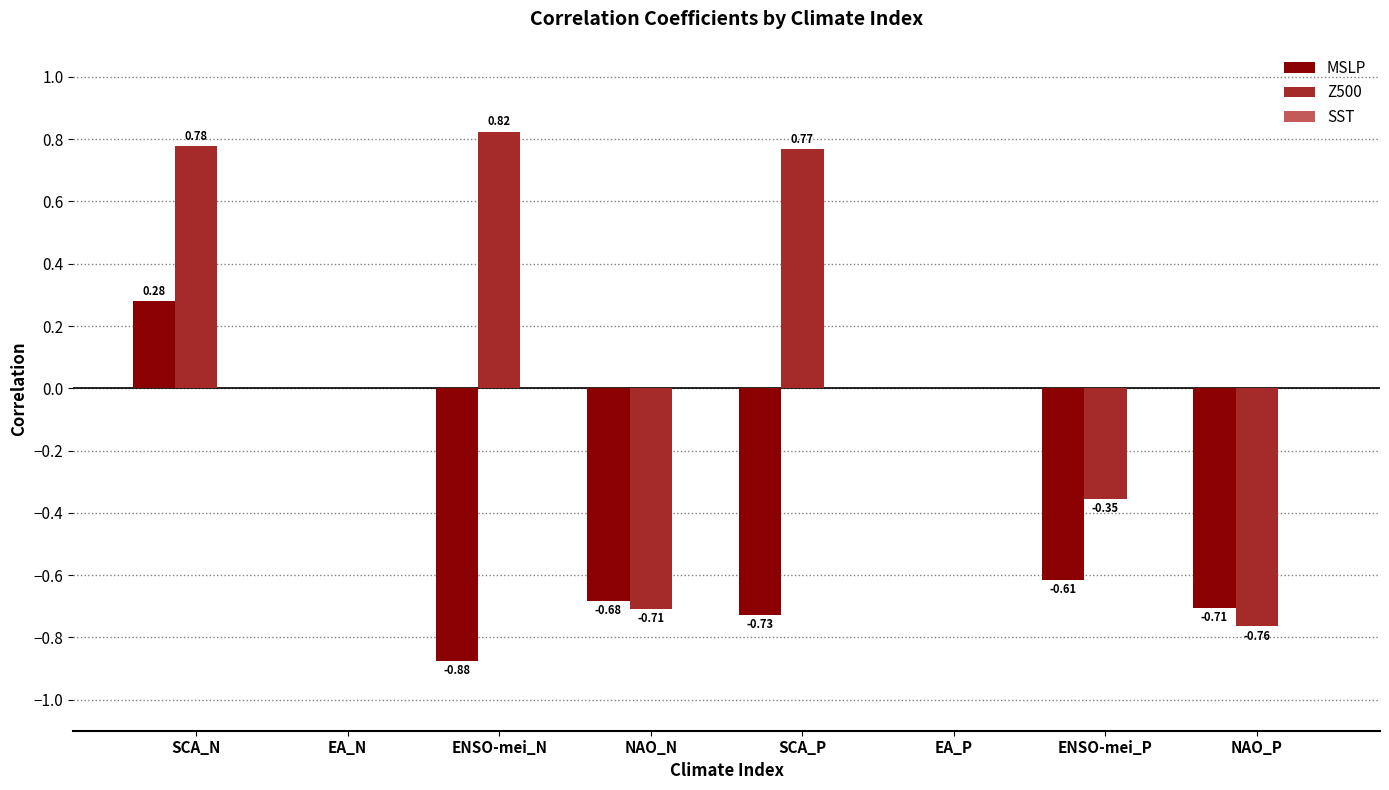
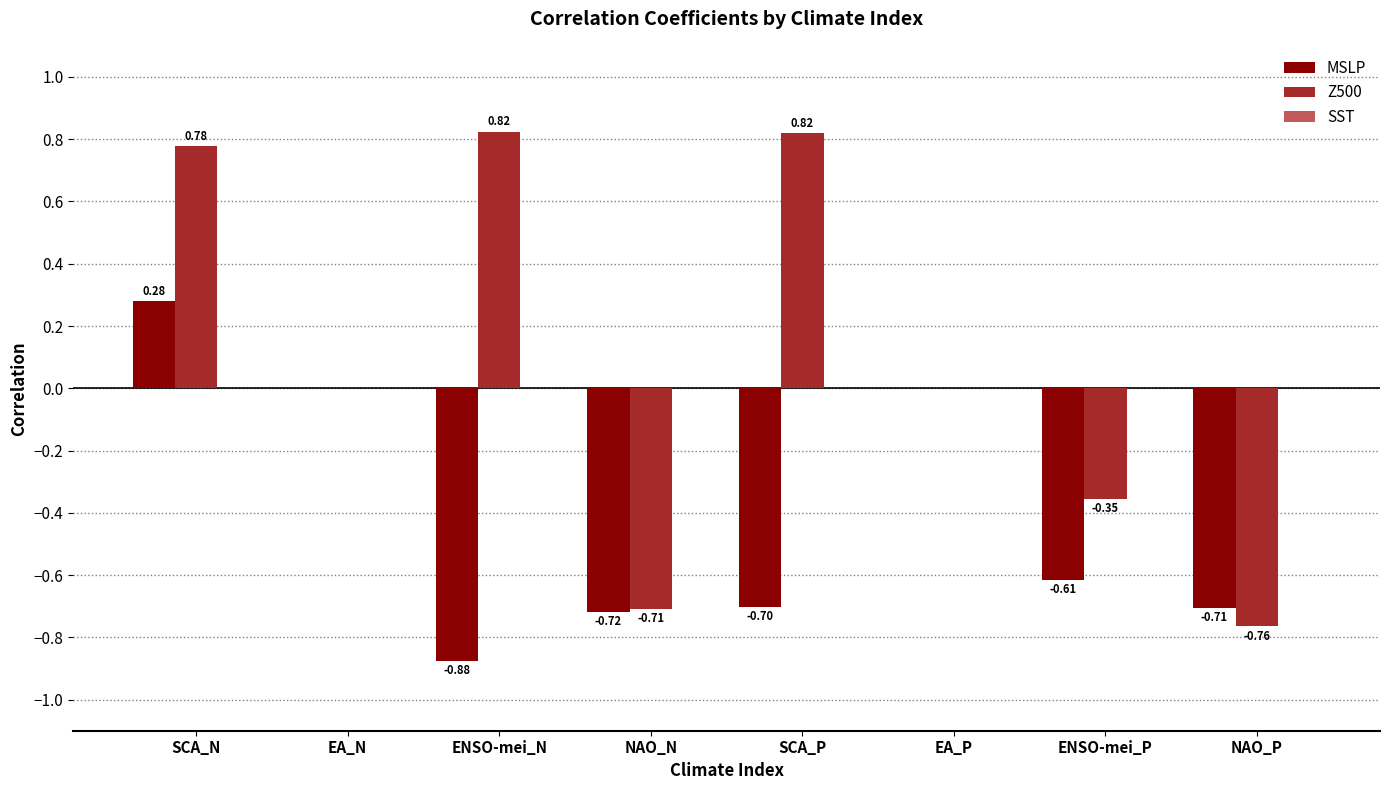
  {
    "MSLP": {
      "SCA_N": 0.28,
      "ENSO-mei_N": -0.88,
-     "NAO_N": -0.68,
-     "SCA_P": -0.73,
+     "NAO_N": -0.72,
+     "SCA_P": -0.70,
      "ENSO-mei_P": -0.61,
      "NAO_P": -0.71
    },
    "Z500": {
      "SCA_N": 0.78,
      "ENSO-mei_N": 0.82,
      "NAO_N": -0.71,
-     "SCA_P": 0.77,
+     "SCA_P": 0.82,
      "ENSO-mei_P": -0.35,
      "NAO_P": -0.76
    },
    "SST": {
      "SCA_N": 0.00,
      "EA_N": 0.00,
      "ENSO-mei_N": 0.00,
      "NAO_N": 0.00,
      "SCA_P": 0.00,
      "EA_P": 0.00,
      "ENSO-mei_P": 0.00,
      "NAO_P": 0.00
    }
  }
